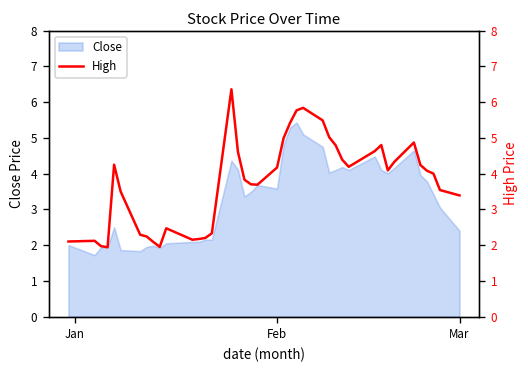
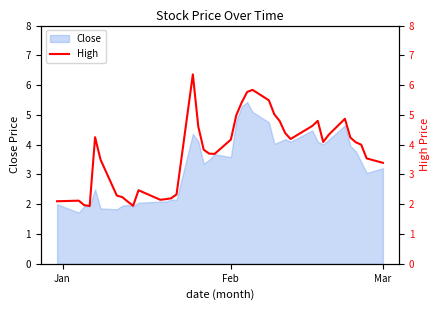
  {
    "Close": {
      "Feb": 3.6,
-     "Mar": 2.4
+     "Mar": 3.2
    },
    "High": {
      "Feb": 4.2,
      "Mar": 3.4
    }
  }
